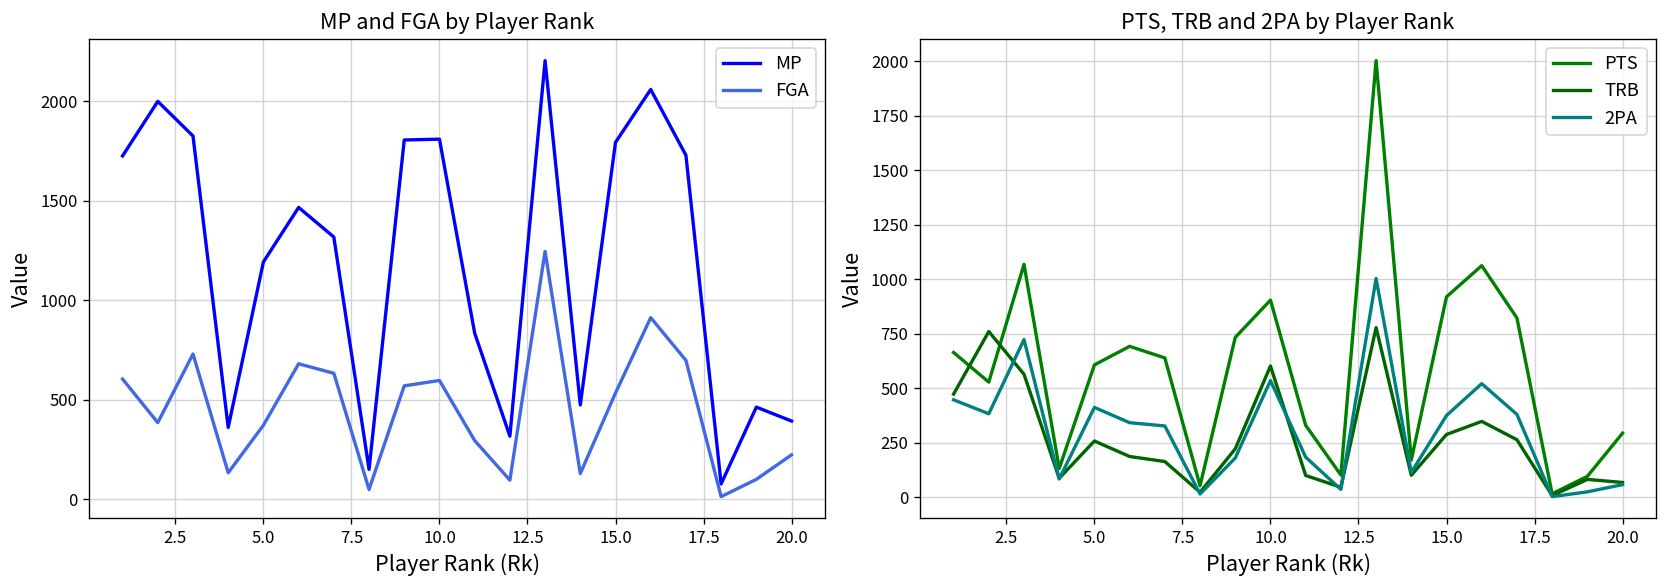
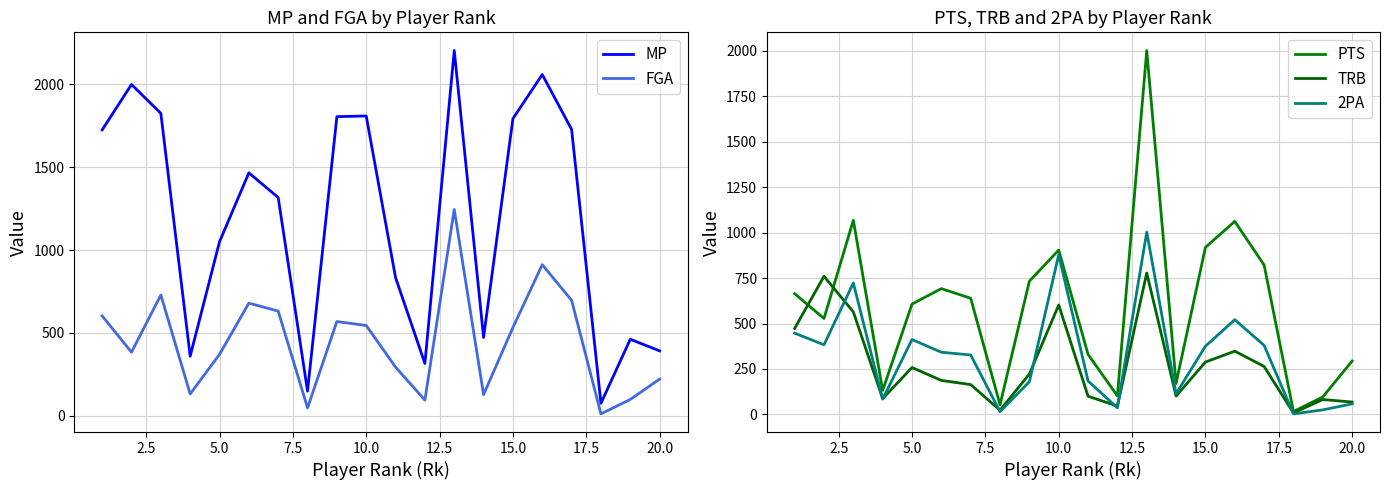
  {
    "MP and FGA by Player Rank": {
      "MP": {
-       "5.0": 1190,
+       "5.0": 1050,
        "10.0": 1810,
        "15.0": 1790,
        "20.0": 390
      },
      "FGA": {
        "5.0": 370,
-       "10.0": 600,
+       "10.0": 550,
        "15.0": 530,
        "20.0": 220
      }
    },
    "PTS, TRB and 2PA by Player Rank": {
      "2PA": {
        "5.0": 410,
-       "10.0": 540,
+       "10.0": 880,
        "15.0": 380
      }
    }
  }
